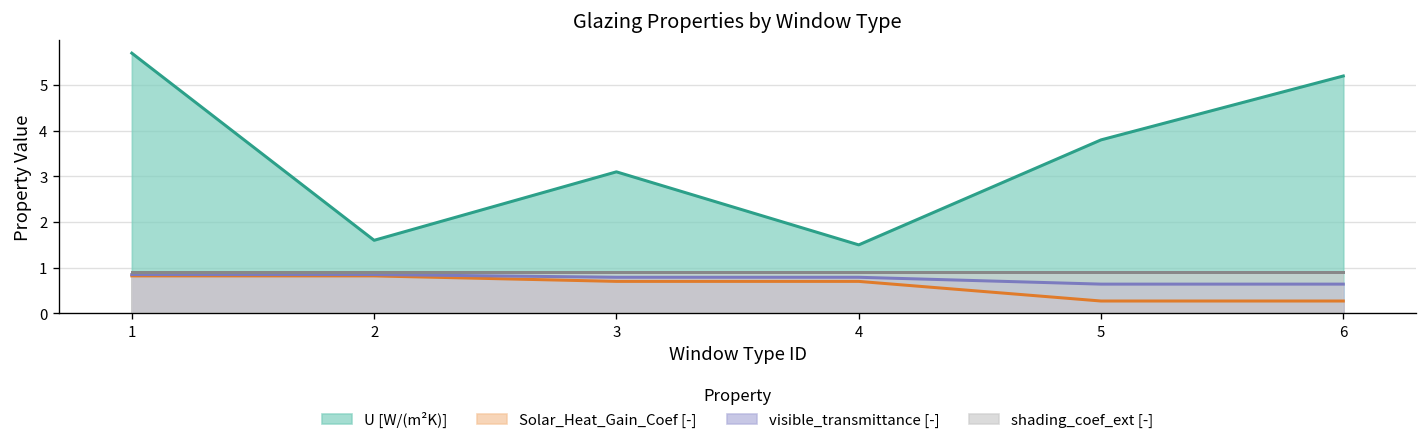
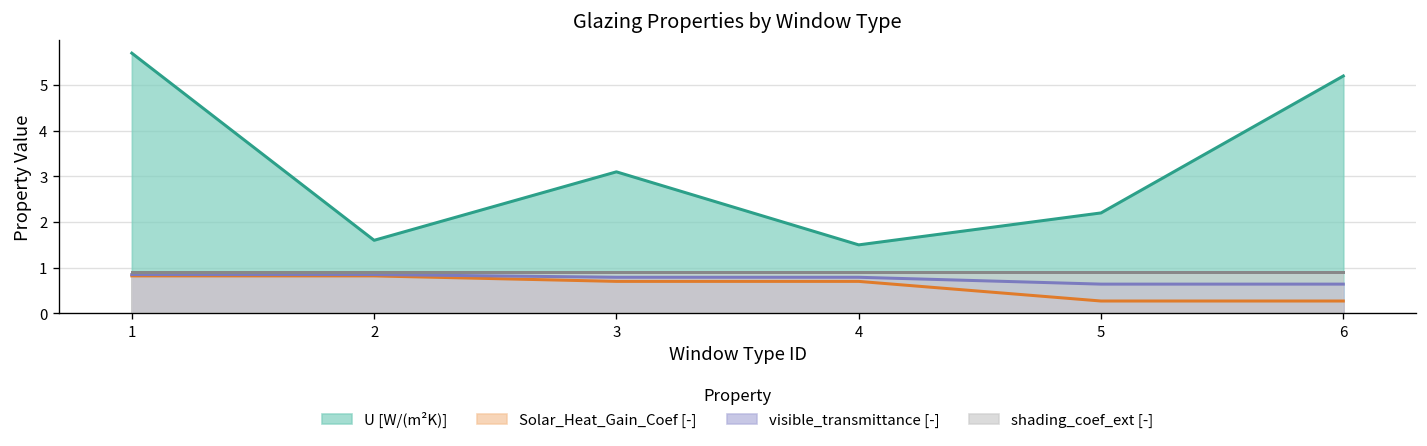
  {
    "U [W/(m²K)]": {
      "1": 5.7,
      "2": 1.6,
      "3": 3.1,
      "4": 1.5,
-     "5": 3.8,
+     "5": 2.2,
      "6": 5.2
    },
    "Solar_Heat_Gain_Coef [-]": {
      "3": 0.7,
      "4": 0.7,
      "5": 0.3,
      "6": 0.3
    }
  }
